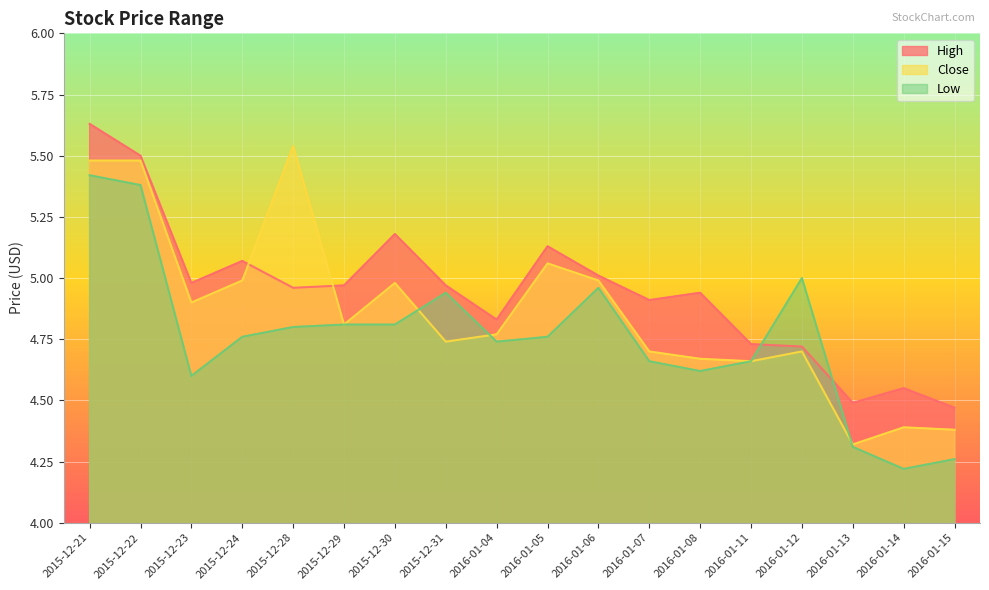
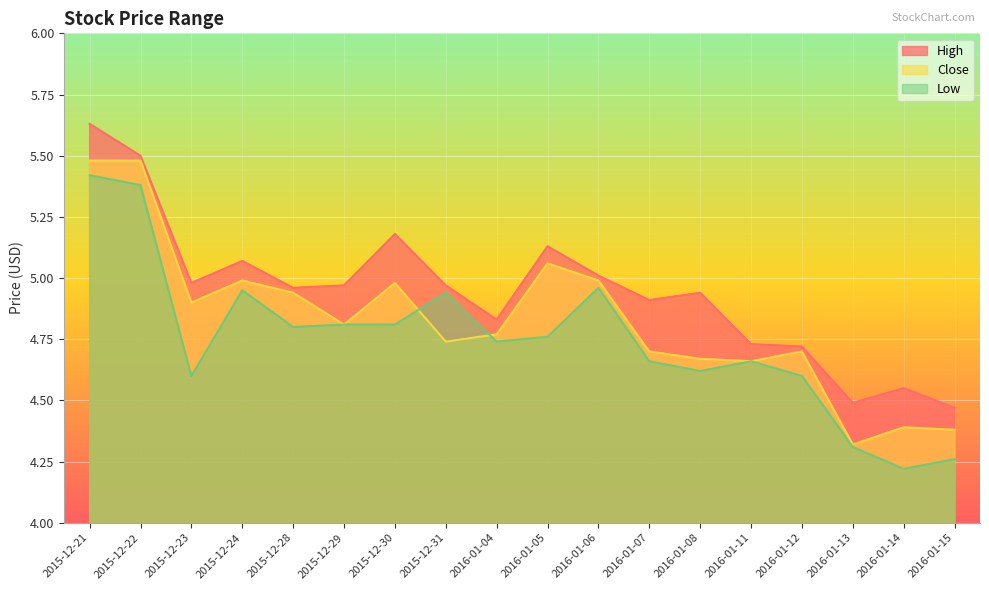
  {
    "High": {
      "2015-12-21": 5.63,
      "2015-12-22": 5.50,
      "2015-12-23": 4.98,
      "2015-12-24": 5.07,
      "2015-12-28": 4.96,
      "2015-12-29": 4.97,
      "2015-12-30": 5.18,
      "2015-12-31": 4.97,
      "2016-01-04": 4.83,
      "2016-01-05": 5.13,
      "2016-01-06": 5.01,
      "2016-01-07": 4.91,
      "2016-01-08": 4.94,
      "2016-01-11": 4.73,
      "2016-01-12": 4.72,
      "2016-01-13": 4.49,
      "2016-01-14": 4.55,
      "2016-01-15": 4.47
    },
    "Close": {
      "2015-12-21": 5.48,
      "2015-12-22": 5.48,
      "2015-12-23": 4.90,
      "2015-12-24": 4.99,
-     "2015-12-28": 5.54,
+     "2015-12-28": 4.94,
      "2015-12-30": 4.98,
      "2015-12-31": 4.74,
      "2016-01-04": 4.77,
      "2016-01-05": 5.06,
      "2016-01-06": 4.99,
      "2016-01-07": 4.70,
      "2016-01-08": 4.67,
      "2016-01-12": 4.70,
      "2016-01-14": 4.39,
      "2016-01-15": 4.38
    },
    "Low": {
      "2015-12-21": 5.42,
      "2015-12-22": 5.38,
      "2015-12-23": 4.60,
-     "2015-12-24": 4.76,
+     "2015-12-24": 4.95,
      "2015-12-28": 4.80,
      "2015-12-30": 4.81,
      "2015-12-31": 4.94,
      "2016-01-04": 4.74,
      "2016-01-05": 4.76,
      "2016-01-06": 4.96,
      "2016-01-07": 4.66,
      "2016-01-08": 4.62,
-     "2016-01-12": 5.0,
+     "2016-01-12": 4.6,
      "2016-01-14": 4.22,
      "2016-01-15": 4.26
    }
  }
